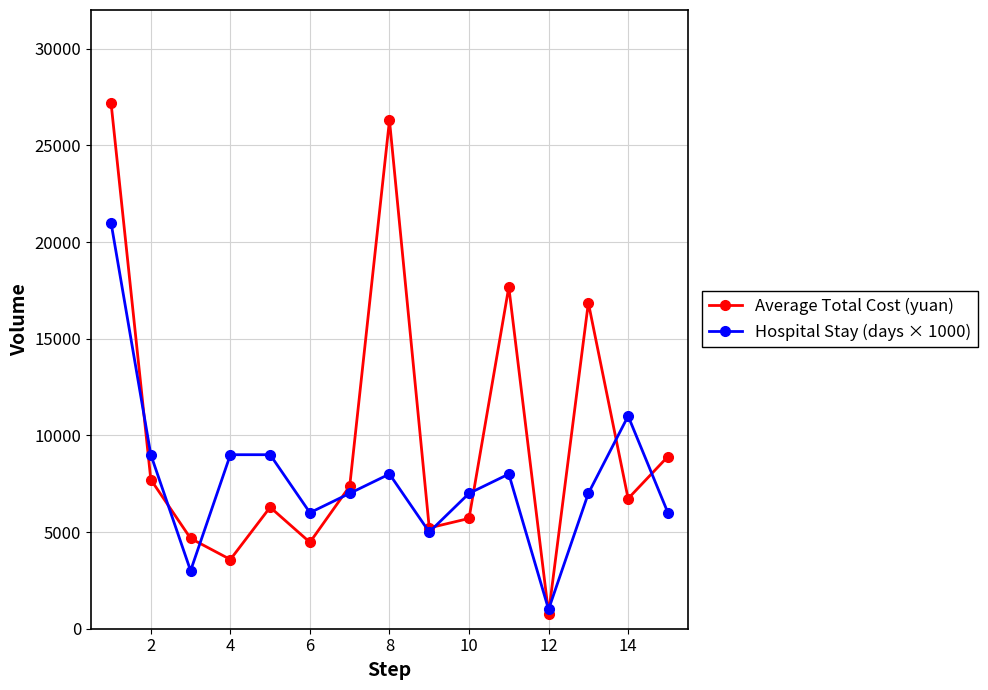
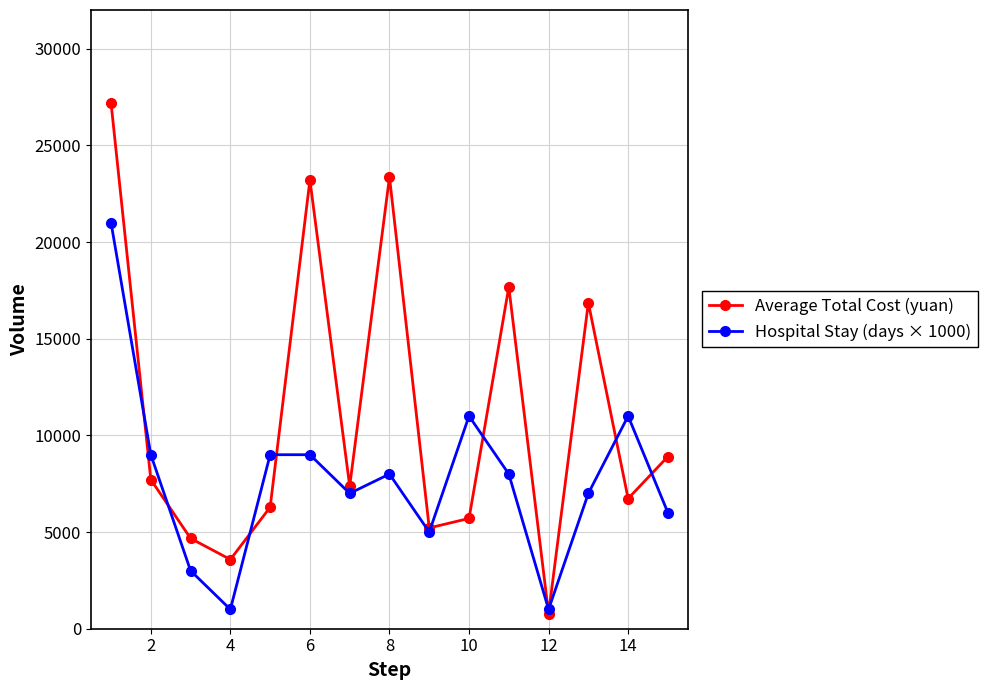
  {
    "Average Total Cost (yuan)": {
      "2": 7700,
      "4": 3600,
-     "6": 4500,
-     "8": 26300,
+     "6": 23200,
+     "8": 23400,
      "10": 5700,
      "12": 800,
      "14": 6700
    },
    "Hospital Stay (days × 1000)": {
      "2": 9000,
-     "4": 9000,
-     "6": 6000,
+     "4": 1000,
+     "6": 9000,
      "8": 8000,
-     "10": 7000,
+     "10": 11000,
      "12": 1000,
      "14": 11000
    }
  }
